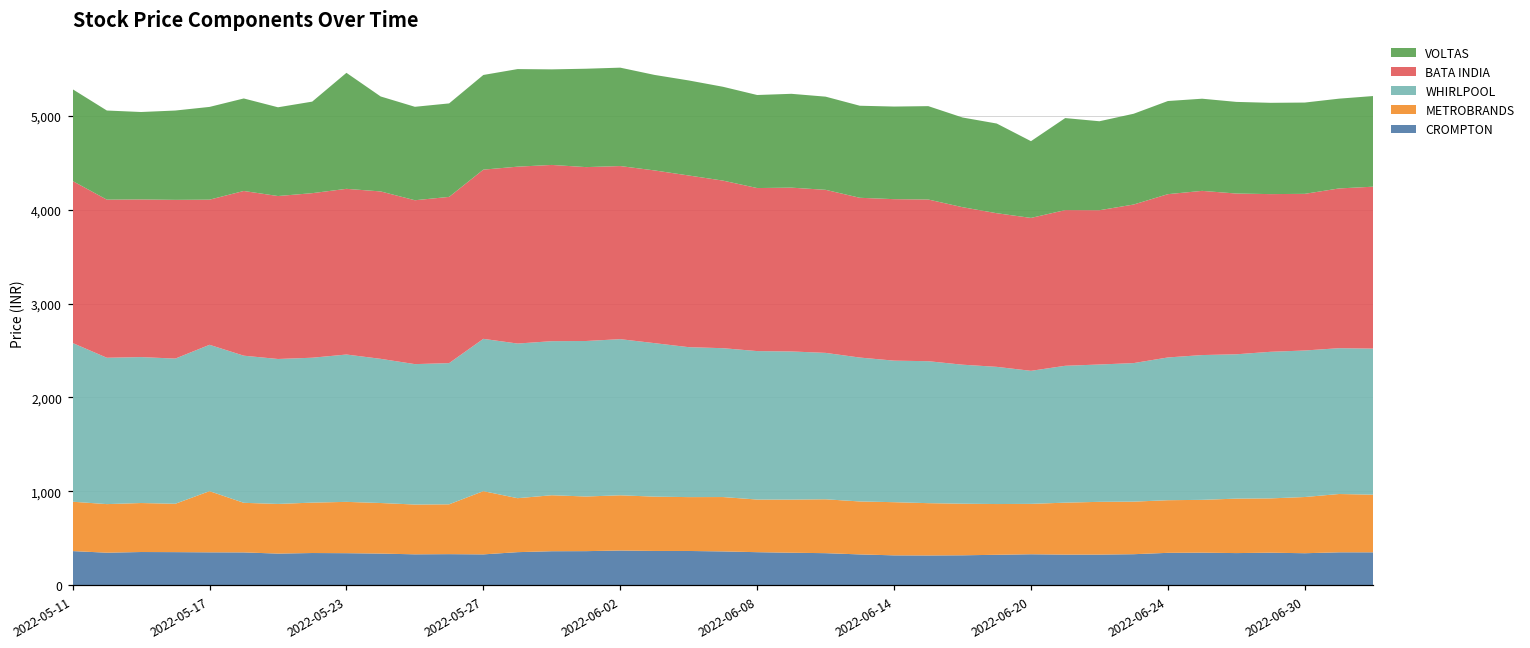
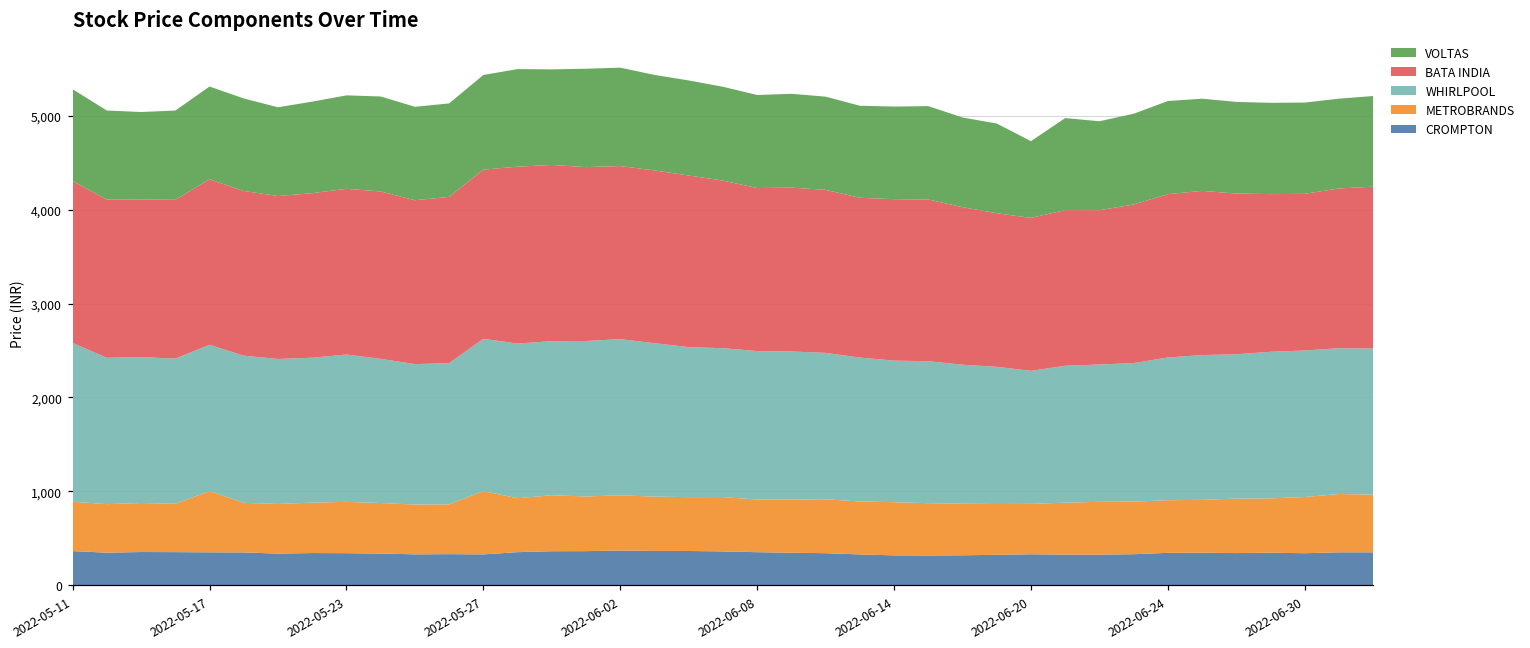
  {
    "CROMPTON": {
      "2022-05-11": "400",
      "2022-05-17": "300",
      "2022-05-23": "300",
      "2022-05-27": "300",
      "2022-06-02": "400",
      "2022-06-08": "400",
      "2022-06-14": "300",
      "2022-06-20": "300",
      "2022-06-24": "300",
      "2022-06-30": "300"
    },
    "METROBRANDS": {
      "2022-05-11": "500",
      "2022-05-17": "700",
      "2022-05-23": "500",
      "2022-05-27": "700",
      "2022-06-02": "600",
      "2022-06-08": "600",
      "2022-06-14": "600",
      "2022-06-20": "500",
      "2022-06-24": "600",
      "2022-06-30": "600"
    },
    "WHIRLPOOL": {
      "2022-05-11": "1,700",
      "2022-05-17": "1,600",
      "2022-05-23": "1,600",
      "2022-05-27": "1,600",
      "2022-06-02": "1,700",
      "2022-06-08": "1,600",
      "2022-06-14": "1,500",
      "2022-06-20": "1,400",
      "2022-06-24": "1,500",
      "2022-06-30": "1,600"
    },
    "BATA INDIA": {
      "2022-05-11": "1,700",
-     "2022-05-17": "1,500",
+     "2022-05-17": "1,800",
      "2022-05-23": "1,800",
      "2022-05-27": "1,800",
      "2022-06-02": "1,800",
      "2022-06-08": "1,700",
      "2022-06-14": "1,700",
      "2022-06-20": "1,600",
      "2022-06-24": "1,700",
      "2022-06-30": "1,700"
    },
    "VOLTAS": {
      "2022-05-11": "1,000",
      "2022-05-17": "1,000",
-     "2022-05-23": "1,200",
+     "2022-05-23": "1,000",
      "2022-05-27": "1,000",
      "2022-06-02": "1,000",
      "2022-06-08": "1,000",
      "2022-06-14": "1,000",
      "2022-06-20": "800",
      "2022-06-24": "1,000",
      "2022-06-30": "1,000"
    }
  }
